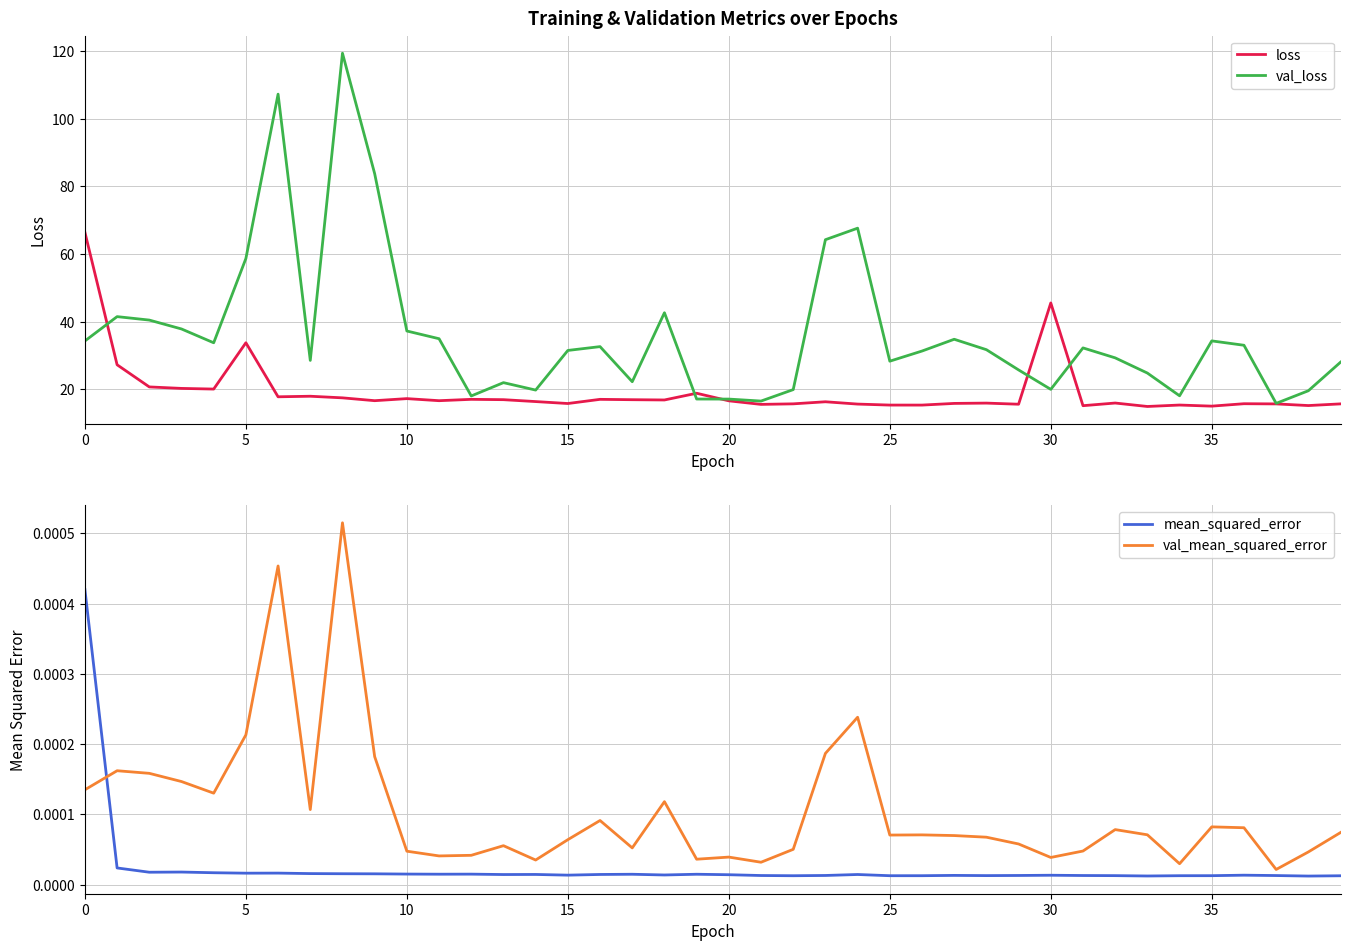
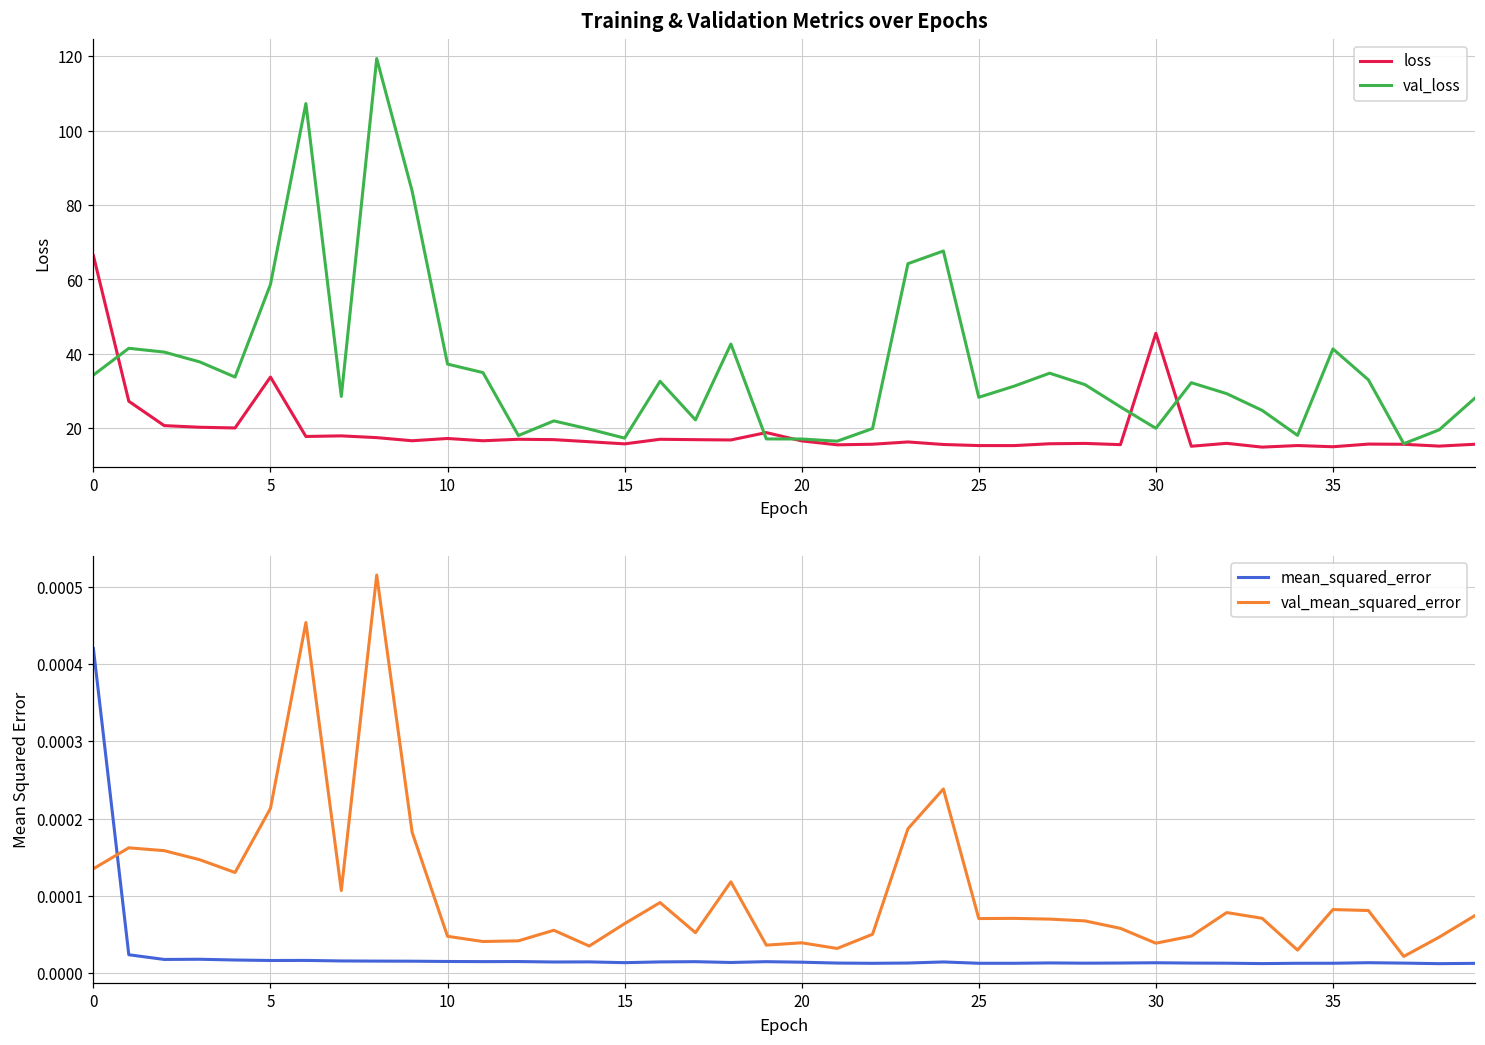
  {
    "Training & Validation Metrics over Epochs": {
      "loss": {
        "0": 66,
        "5": 34,
        "10": 17,
        "15": 16,
        "25": 15,
        "30": 46,
        "35": 15
      },
      "val_loss": {
        "0": 34,
        "5": 59,
        "10": 37,
-       "15": 32,
+       "15": 17,
        "25": 28,
        "30": 20,
-       "35": 34
+       "35": 41
      }
    }
  }
